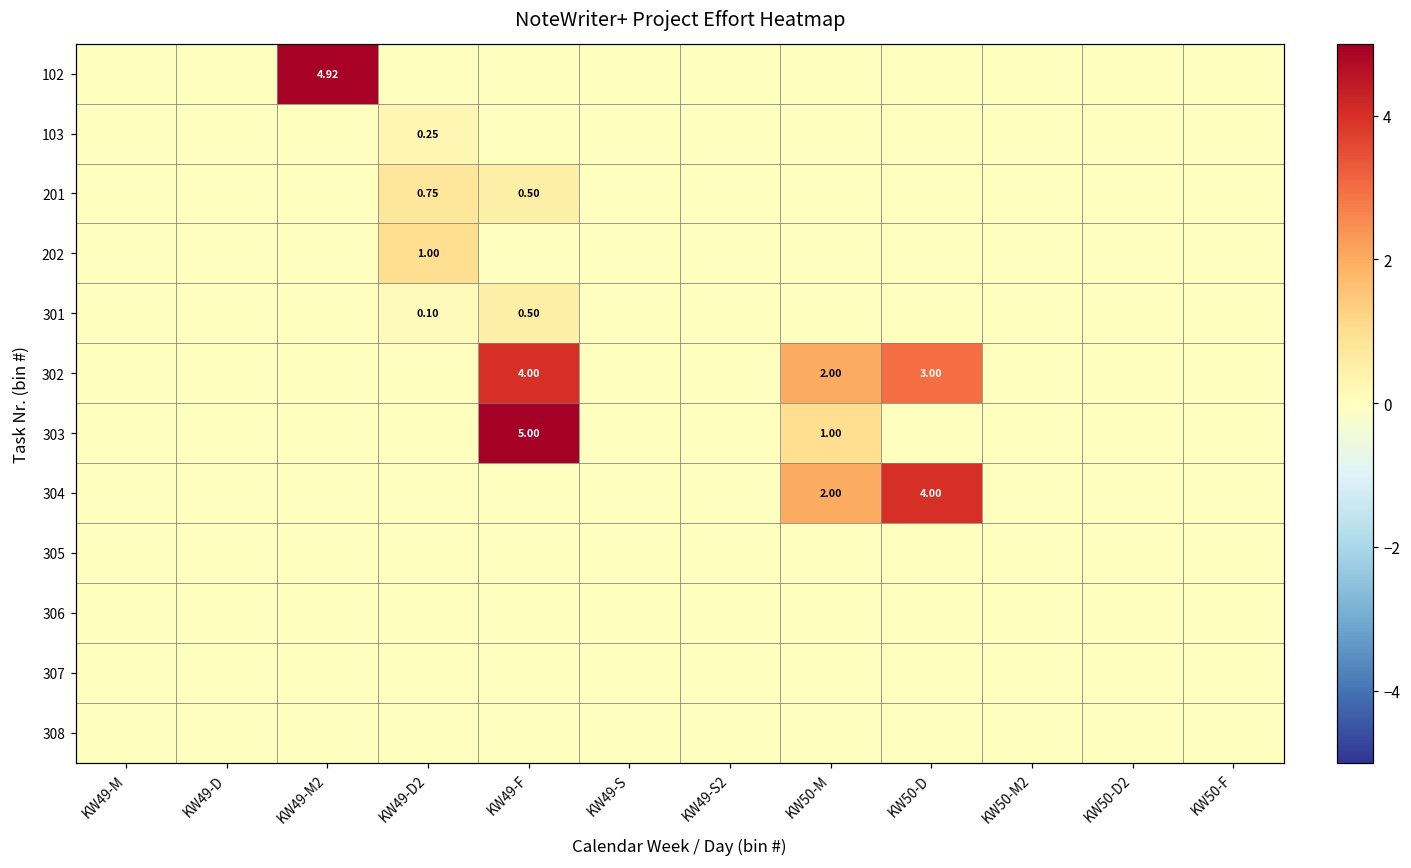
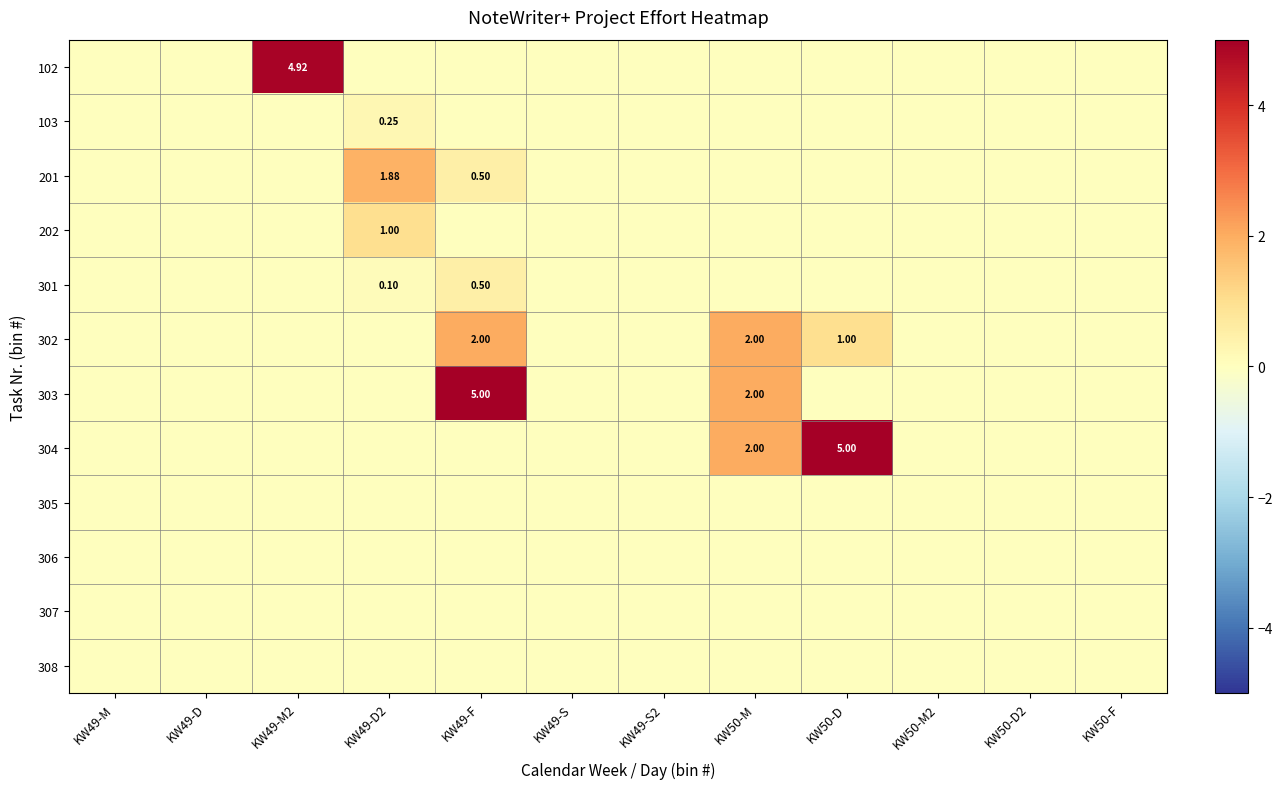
  {
    "102": {
      "KW49-M2": 4.92
    },
    "103": {
      "KW49-D2": 0.25
    },
    "201": {
-     "KW49-D2": 0.75,
+     "KW49-D2": 1.88,
      "KW49-F": 0.50
    },
    "202": {
      "KW49-D2": 1.00
    },
    "301": {
      "KW49-D2": 0.10,
      "KW49-F": 0.50
    },
    "302": {
-     "KW49-F": 4.00,
+     "KW49-F": 2.00,
      "KW50-M": 2.00,
-     "KW50-D": 3.00
+     "KW50-D": 1.00
    },
    "303": {
      "KW49-F": 5.00,
-     "KW50-M": 1.00
+     "KW50-M": 2.00
    },
    "304": {
      "KW50-M": 2.00,
-     "KW50-D": 4.00
+     "KW50-D": 5.00
    }
  }
